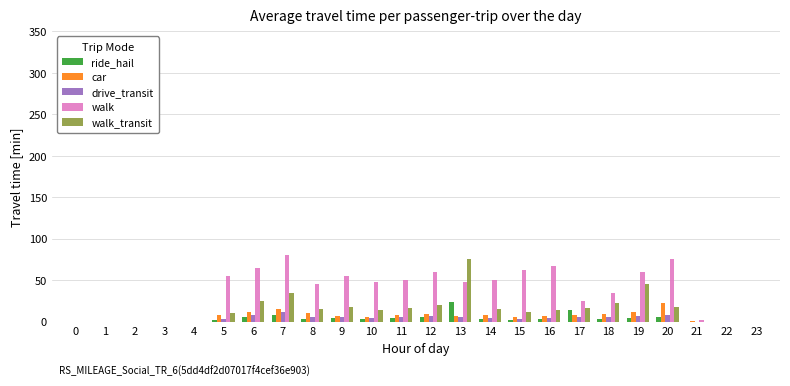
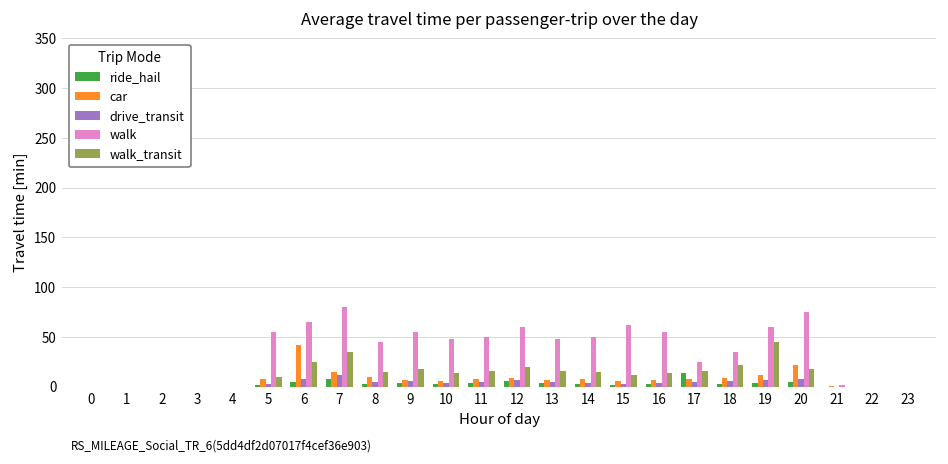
  {
    "ride_hail": {
      "0": 0,
      "1": 0,
      "2": 0,
      "3": 0,
      "4": 0,
      "6": 10,
      "7": 10,
      "9": 0,
      "11": 0,
      "12": 10,
-     "13": 20,
+     "13": 0,
      "17": 10,
      "19": 0,
      "20": 10,
      "21": 0,
      "22": 0,
      "23": 0
    },
    "car": {
      "0": 0,
      "1": 0,
      "2": 0,
      "3": 0,
      "4": 0,
      "5": 10,
-     "6": 10,
+     "6": 40,
      "7": 20,
      "8": 10,
      "9": 10,
      "10": 10,
      "11": 10,
      "12": 10,
      "13": 10,
      "14": 10,
      "15": 10,
      "16": 10,
      "17": 10,
      "18": 10,
      "19": 10,
      "20": 20,
      "22": 0,
      "23": 0
    },
    "drive_transit": {
      "0": 0,
      "1": 0,
      "2": 0,
      "3": 0,
      "4": 0,
      "6": 10,
      "7": 10,
      "8": 10,
      "9": 10,
      "10": 0,
      "11": 10,
      "12": 10,
      "13": 10,
      "14": 0,
      "16": 0,
      "17": 10,
      "18": 10,
      "19": 10,
      "20": 10,
      "21": 0,
      "22": 0,
      "23": 0
    },
    "walk": {
      "0": 0,
      "1": 0,
      "2": 0,
      "3": 0,
      "4": 0,
      "5": 60,
      "6": 70,
      "7": 80,
      "8": 50,
      "9": 60,
      "10": 50,
      "11": 50,
      "12": 60,
      "13": 50,
      "14": 50,
      "15": 60,
-     "16": 70,
+     "16": 60,
      "17": 30,
      "18": 40,
      "19": 60,
      "20": 80,
      "22": 0,
      "23": 0
    },
    "walk_transit": {
      "0": 0,
      "1": 0,
      "2": 0,
      "3": 0,
      "4": 0,
      "5": 10,
      "6": 30,
      "7": 40,
      "8": 20,
      "9": 20,
      "10": 10,
      "11": 20,
      "12": 20,
-     "13": 80,
+     "13": 20,
      "14": 20,
      "15": 10,
      "16": 10,
      "17": 20,
      "18": 20,
      "19": 50,
      "20": 20,
      "21": 0,
      "22": 0,
      "23": 0
    }
  }
